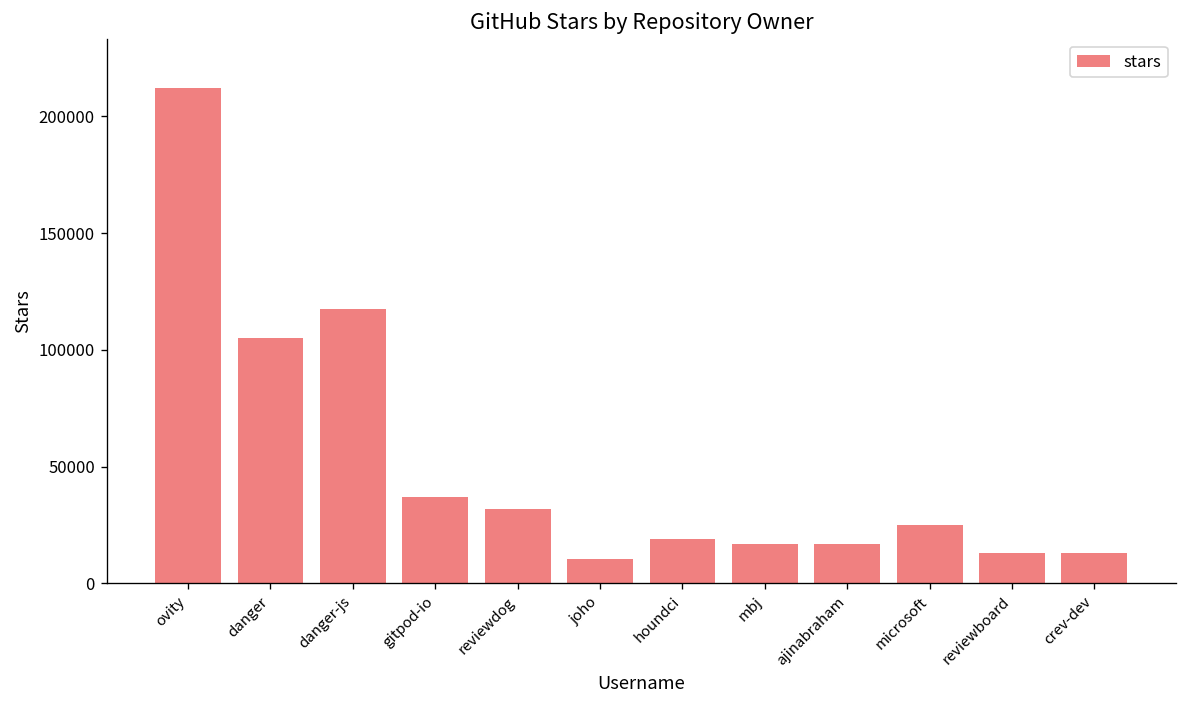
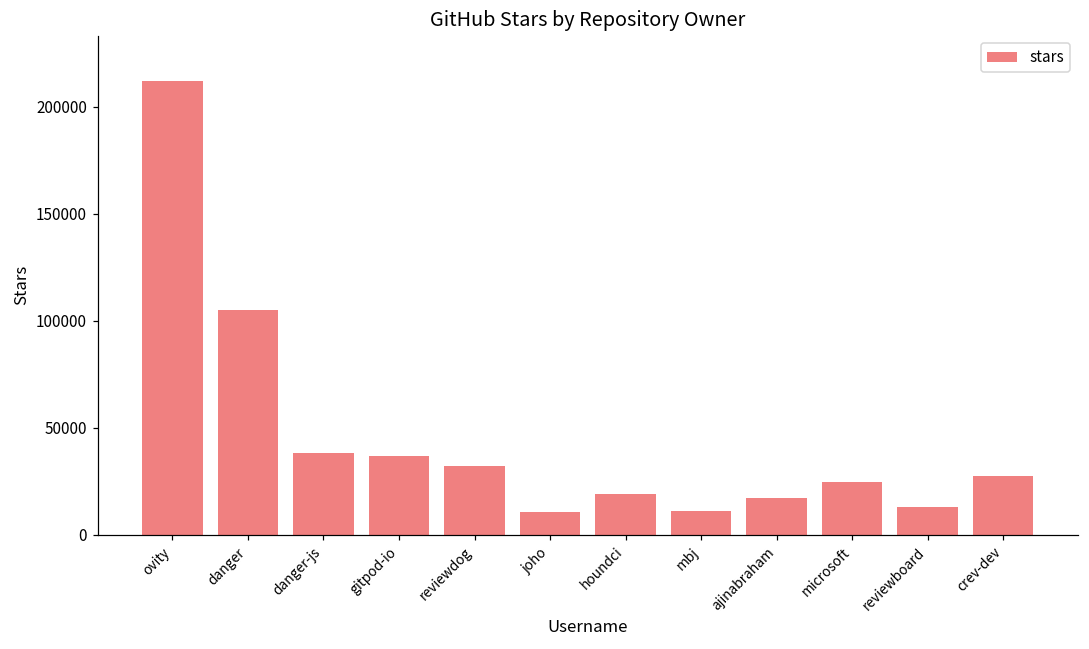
  {
    "ovity": 212000,
    "danger": 105000,
-   "danger-js": 118000,
+   "danger-js": 38000,
    "gitpod-io": 37000,
    "reviewdog": 32000,
    "joho": 11000,
    "houndci": 19000,
-   "mbj": 17000,
+   "mbj": 11000,
    "ajinabraham": 17000,
    "microsoft": 25000,
    "reviewboard": 13000,
-   "crev-dev": 13000
+   "crev-dev": 27000
  }
